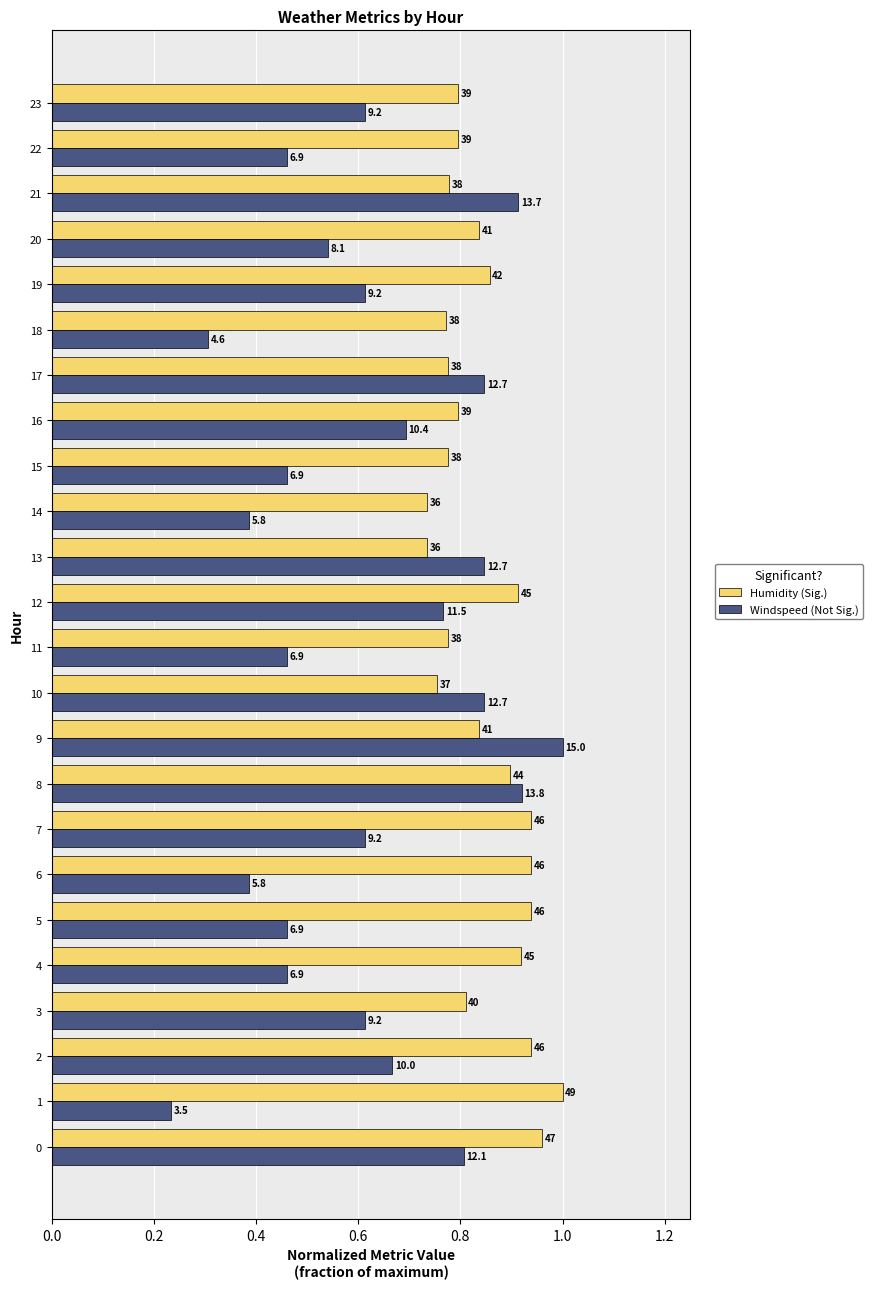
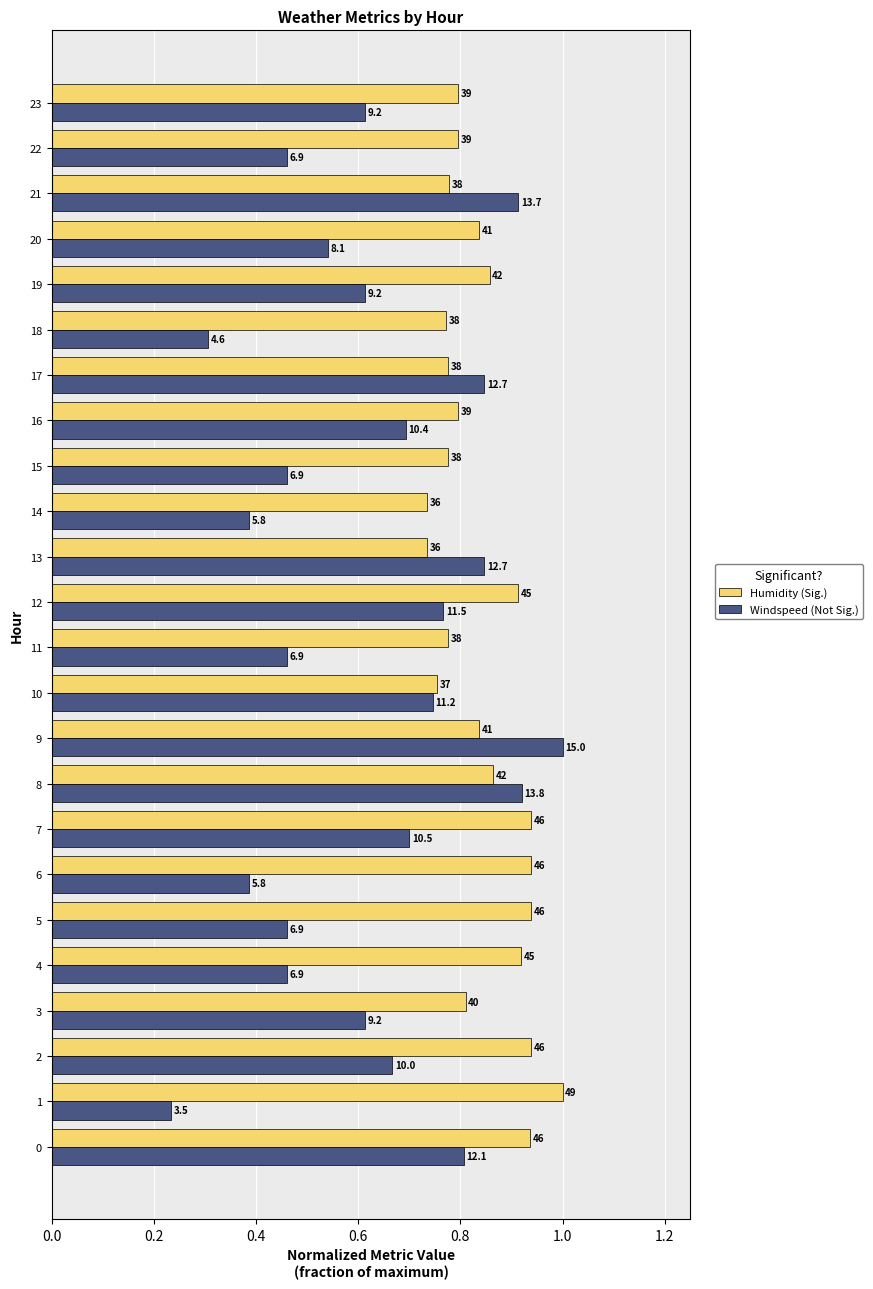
  {
    "Humidity (Sig.)": {
-     "8": 44,
-     "0": 47
+     "8": 42,
+     "0": 46
    },
    "Windspeed (Not Sig.)": {
-     "10": 12.7,
-     "7": 9.2
+     "10": 11.2,
+     "7": 10.5
    }
  }
